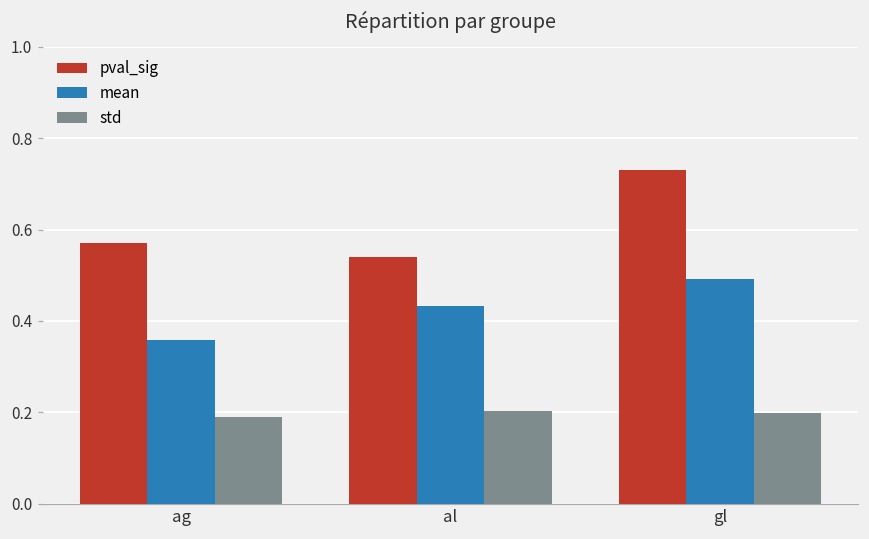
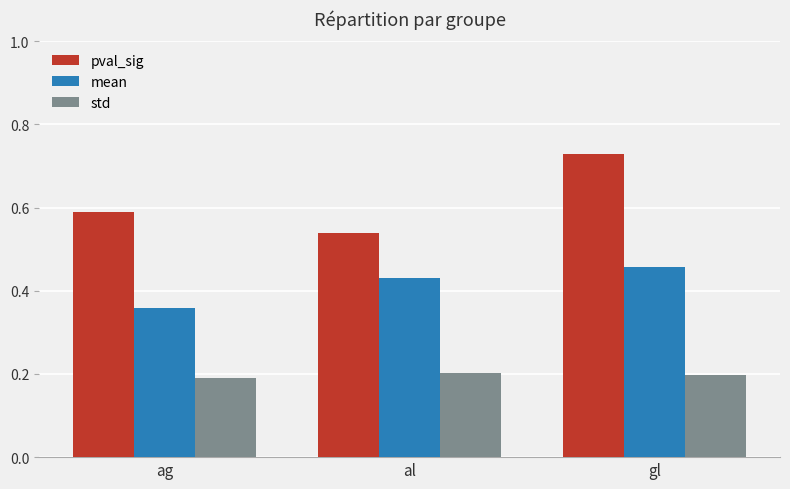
  {
    "pval_sig": {
-     "ag": 0.57,
+     "ag": 0.59,
      "al": 0.54,
      "gl": 0.73
    },
    "mean": {
      "ag": 0.36,
      "al": 0.43,
-     "gl": 0.49
+     "gl": 0.46
    },
    "std": {
      "ag": 0.19,
      "al": 0.20,
      "gl": 0.20
    }
  }
